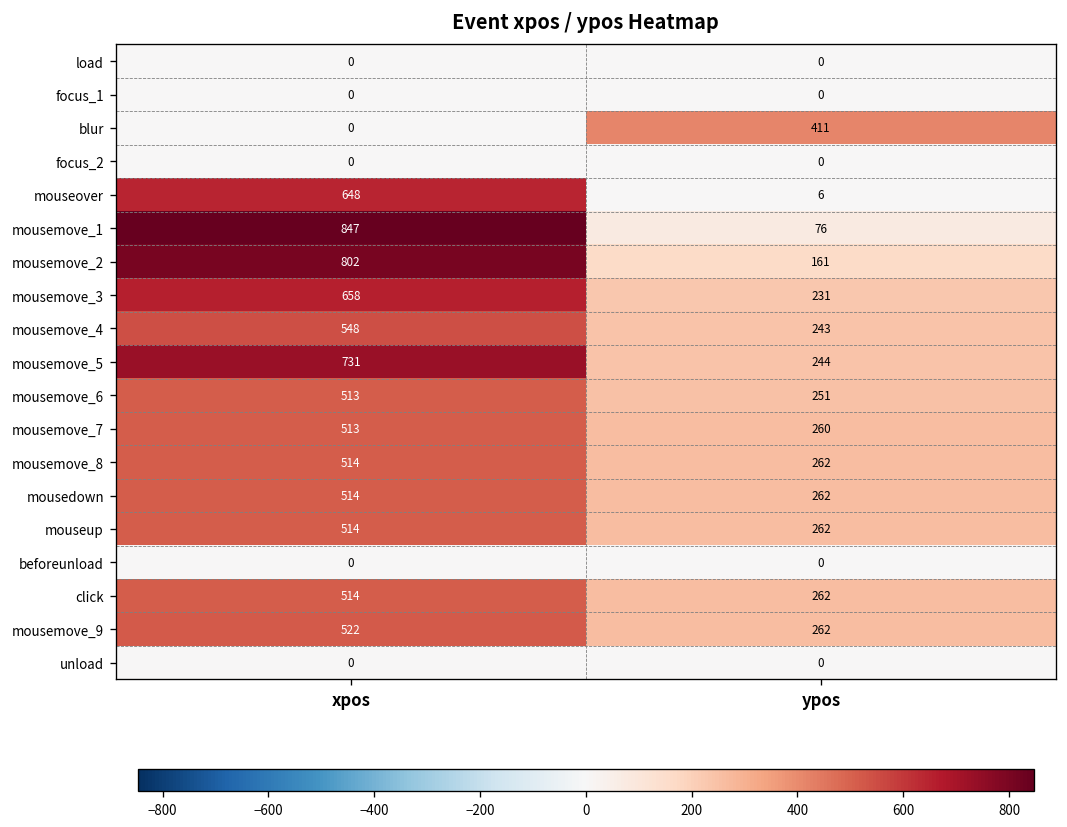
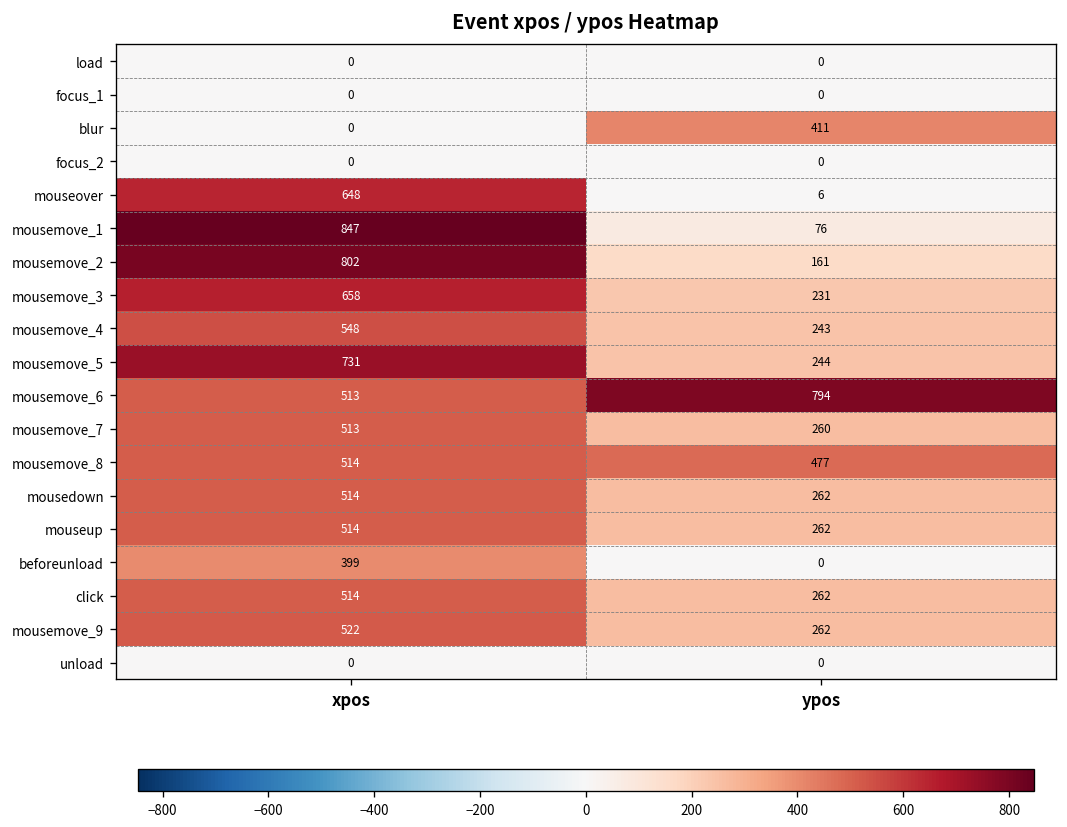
  {
    "load": {
      "xpos": 0,
      "ypos": 0
    },
    "focus_1": {
      "xpos": 0,
      "ypos": 0
    },
    "blur": {
      "xpos": 0,
      "ypos": 411
    },
    "focus_2": {
      "xpos": 0,
      "ypos": 0
    },
    "mouseover": {
      "xpos": 648,
      "ypos": 6
    },
    "mousemove_1": {
      "xpos": 847,
      "ypos": 76
    },
    "mousemove_2": {
      "xpos": 802,
      "ypos": 161
    },
    "mousemove_3": {
      "xpos": 658,
      "ypos": 231
    },
    "mousemove_4": {
      "xpos": 548,
      "ypos": 243
    },
    "mousemove_5": {
      "xpos": 731,
      "ypos": 244
    },
    "mousemove_6": {
      "xpos": 513,
-     "ypos": 251
+     "ypos": 794
    },
    "mousemove_7": {
      "xpos": 513,
      "ypos": 260
    },
    "mousemove_8": {
      "xpos": 514,
-     "ypos": 262
+     "ypos": 477
    },
    "mousedown": {
      "xpos": 514,
      "ypos": 262
    },
    "mouseup": {
      "xpos": 514,
      "ypos": 262
    },
    "beforeunload": {
-     "xpos": 0,
+     "xpos": 399,
      "ypos": 0
    },
    "click": {
      "xpos": 514,
      "ypos": 262
    },
    "mousemove_9": {
      "xpos": 522,
      "ypos": 262
    },
    "unload": {
      "xpos": 0,
      "ypos": 0
    }
  }
